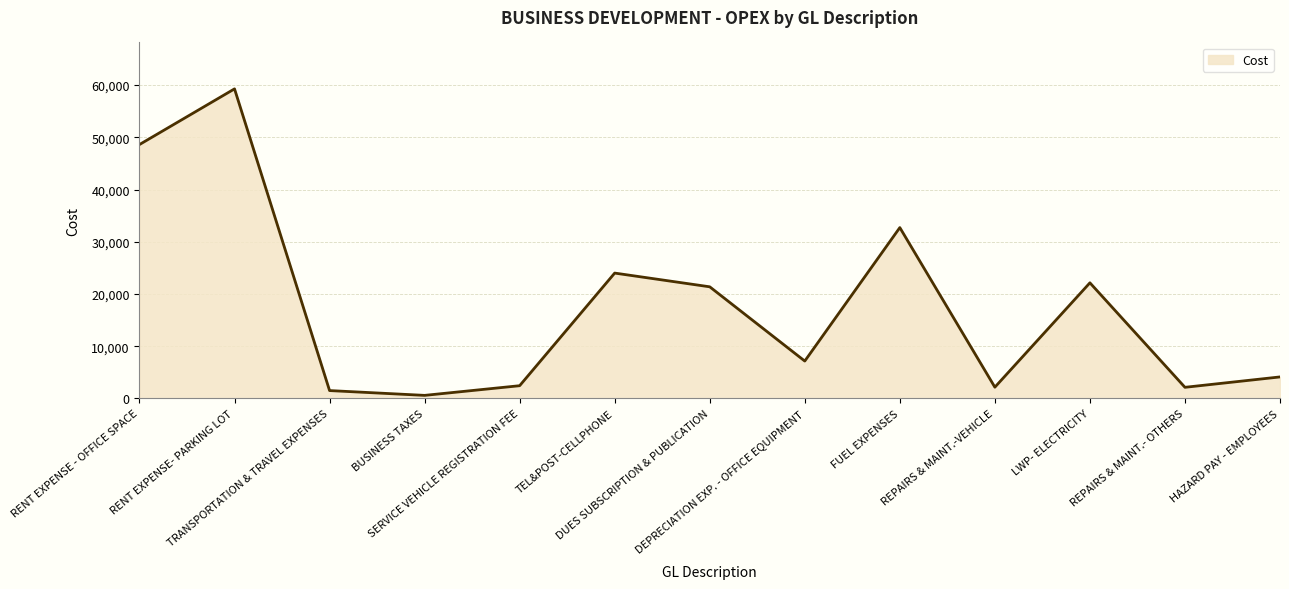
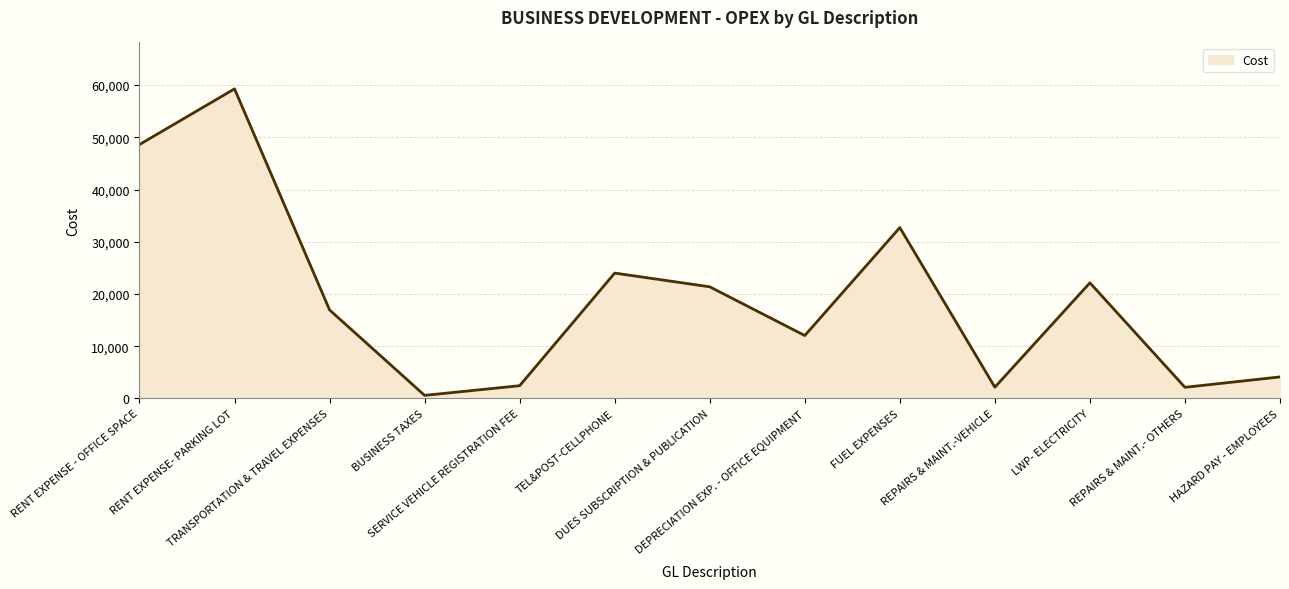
  {
    "RENT EXPENSE - OFFICE SPACE": "49,000",
    "RENT EXPENSE- PARKING LOT": "59,000",
-   "TRANSPORTATION & TRAVEL EXPENSES": "1,000",
+   "TRANSPORTATION & TRAVEL EXPENSES": "17,000",
    "BUSINESS TAXES": "1,000",
    "SERVICE VEHICLE REGISTRATION FEE": "2,000",
    "TEL&POST-CELLPHONE": "24,000",
    "DUES SUBSCRIPTION & PUBLICATION": "21,000",
-   "DEPRECIATION EXP. - OFFICE EQUIPMENT": "7,000",
+   "DEPRECIATION EXP. - OFFICE EQUIPMENT": "12,000",
    "FUEL EXPENSES": "33,000",
    "REPAIRS & MAINT.-VEHICLE": "2,000",
    "LWP- ELECTRICITY": "22,000",
    "REPAIRS & MAINT.- OTHERS": "2,000",
    "HAZARD PAY - EMPLOYEES": "4,000"
  }
